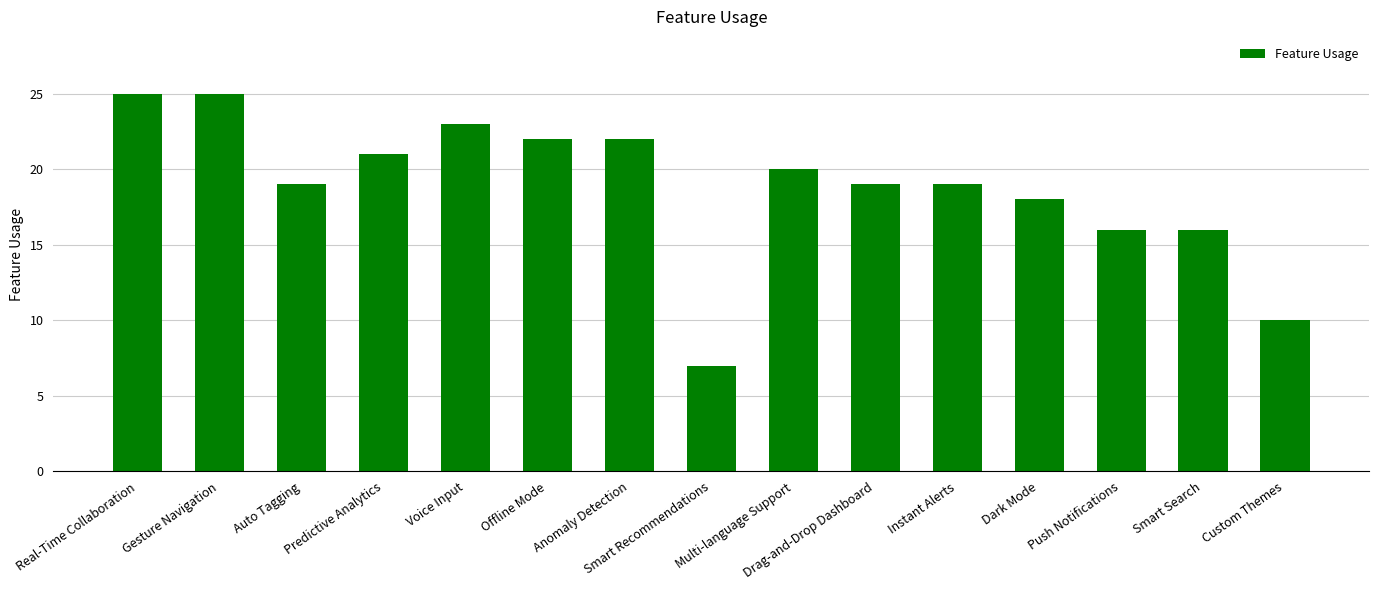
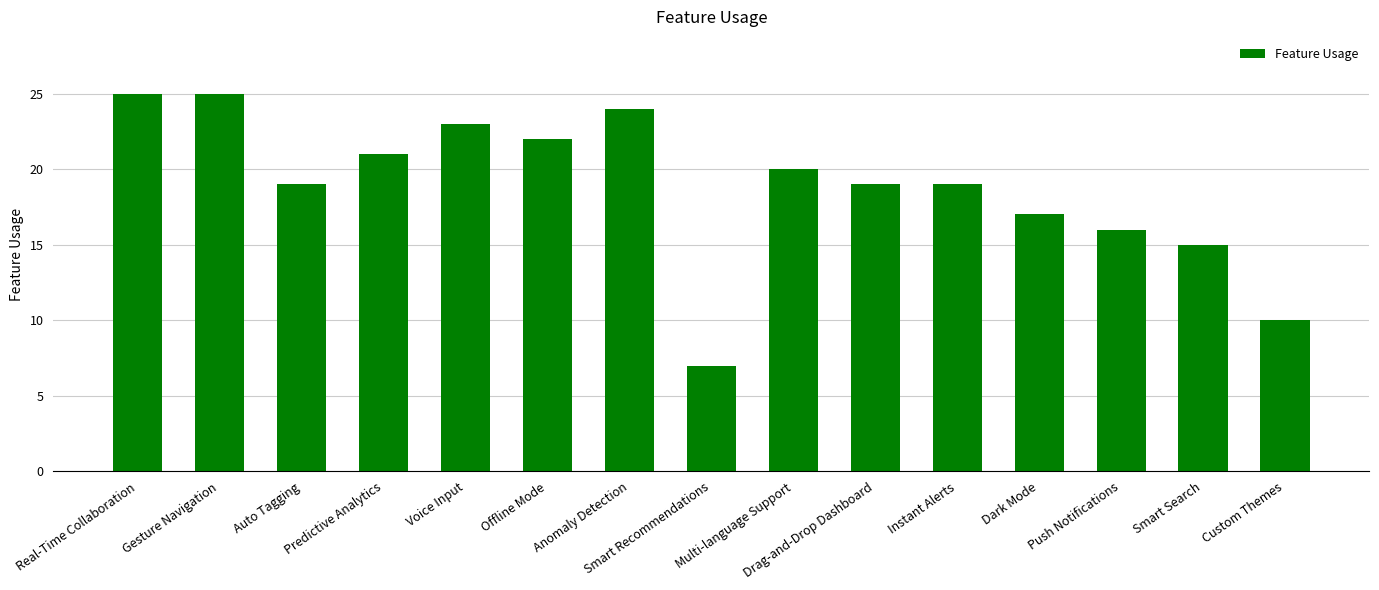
  {
    "Real-Time Collaboration": 25,
    "Gesture Navigation": 25,
    "Auto Tagging": 19,
    "Predictive Analytics": 21,
    "Voice Input": 23,
    "Offline Mode": 22,
-   "Anomaly Detection": 22,
+   "Anomaly Detection": 24,
    "Smart Recommendations": 7,
    "Multi-language Support": 20,
    "Drag-and-Drop Dashboard": 19,
    "Instant Alerts": 19,
-   "Dark Mode": 18,
+   "Dark Mode": 17,
    "Push Notifications": 16,
-   "Smart Search": 16,
+   "Smart Search": 15,
    "Custom Themes": 10
  }
